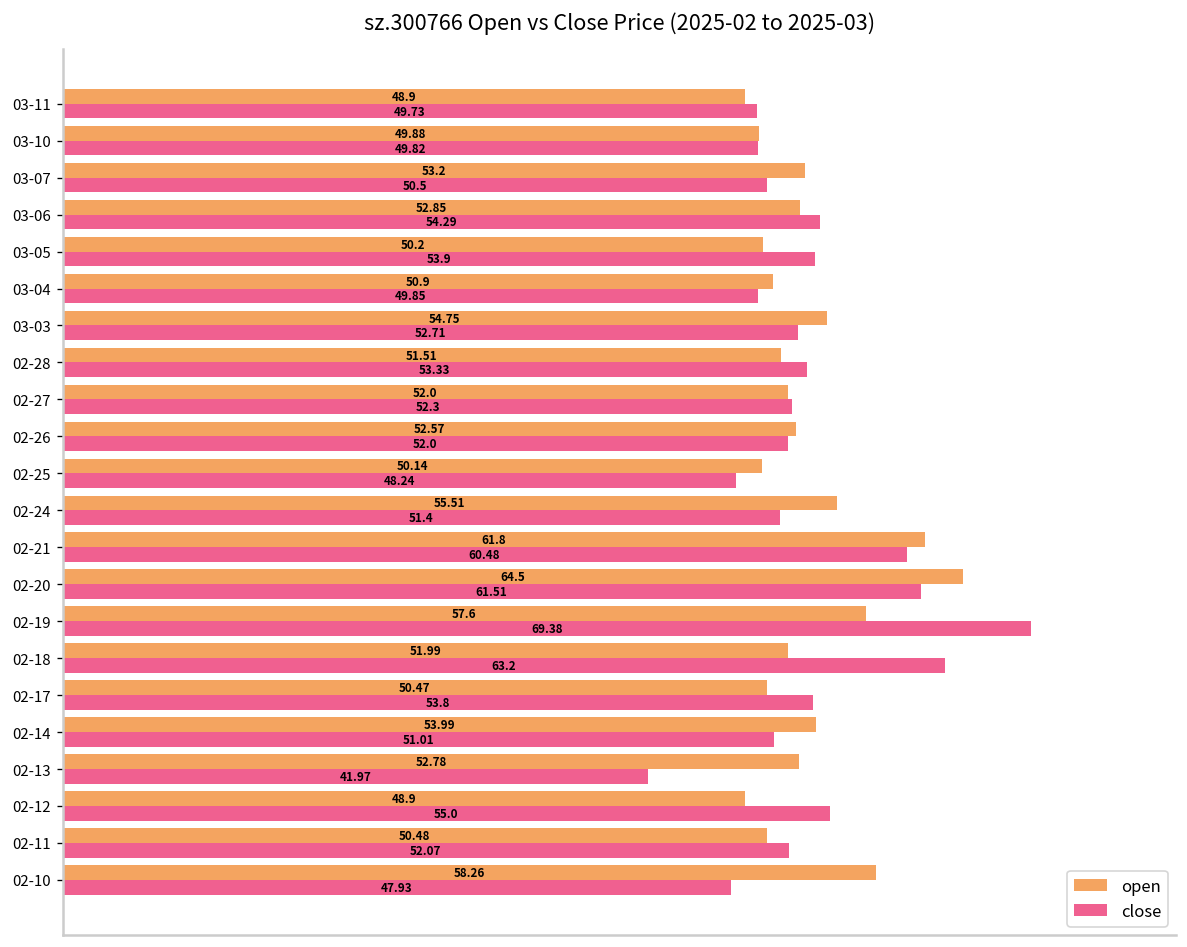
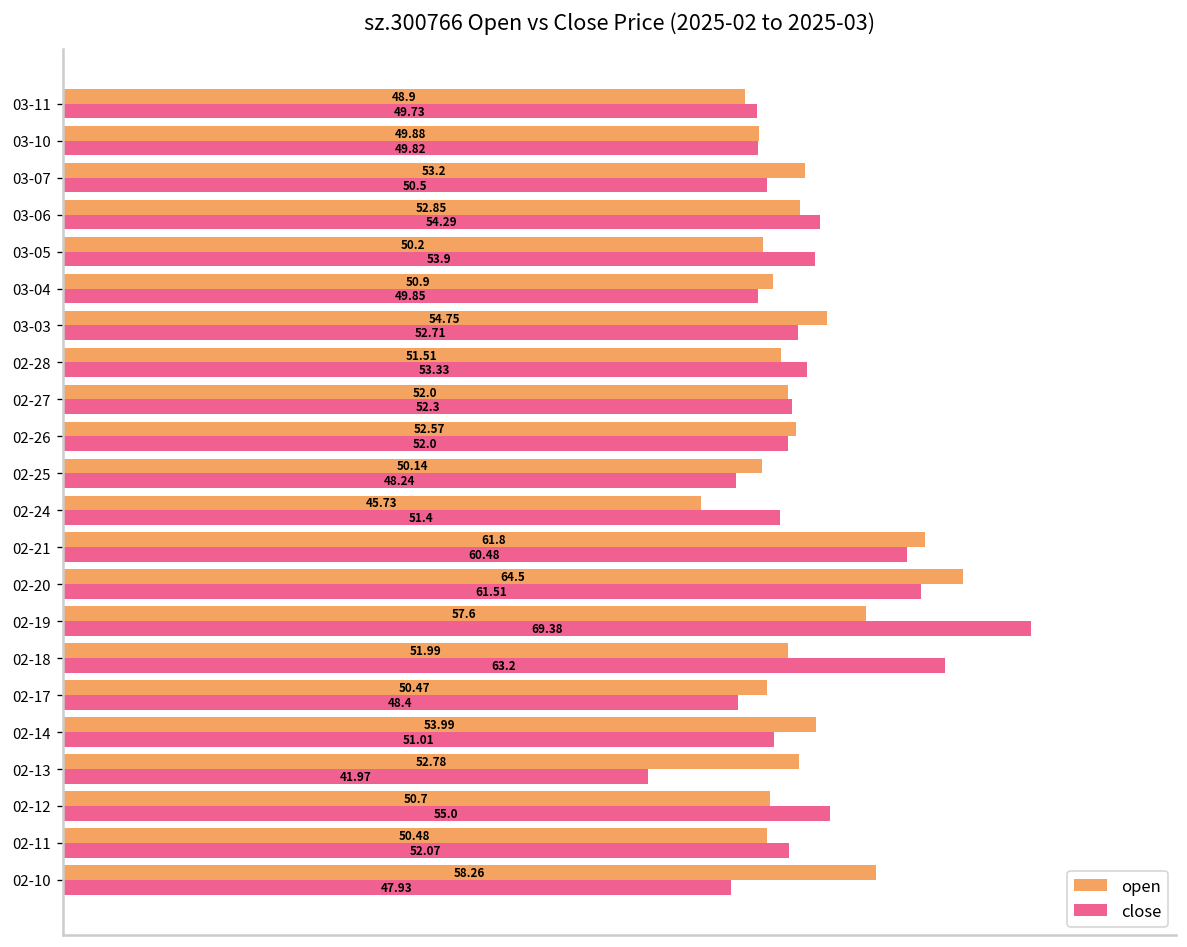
  {
    "open": {
      "03-11": 48.9,
      "03-10": 49.88,
      "03-07": 53.2,
      "03-06": 52.85,
      "03-05": 50.2,
      "03-04": 50.9,
      "03-03": 54.75,
      "02-28": 51.51,
      "02-27": 52.0,
      "02-26": 52.57,
      "02-25": 50.14,
-     "02-24": 55.51,
+     "02-24": 45.73,
      "02-21": 61.8,
      "02-20": 64.5,
      "02-19": 57.6,
      "02-18": 51.99,
      "02-17": 50.47,
      "02-14": 53.99,
      "02-13": 52.78,
-     "02-12": 48.9,
+     "02-12": 50.7,
      "02-11": 50.48,
      "02-10": 58.26
    },
    "close": {
      "03-11": 49.73,
      "03-10": 49.82,
      "03-07": 50.5,
      "03-06": 54.29,
      "03-05": 53.9,
      "03-04": 49.85,
      "03-03": 52.71,
      "02-28": 53.33,
      "02-27": 52.3,
      "02-26": 52.0,
      "02-25": 48.24,
      "02-24": 51.4,
      "02-21": 60.48,
      "02-20": 61.51,
      "02-19": 69.38,
      "02-18": 63.2,
-     "02-17": 53.8,
+     "02-17": 48.4,
      "02-14": 51.01,
      "02-13": 41.97,
      "02-12": 55.0,
      "02-11": 52.07,
      "02-10": 47.93
    }
  }
